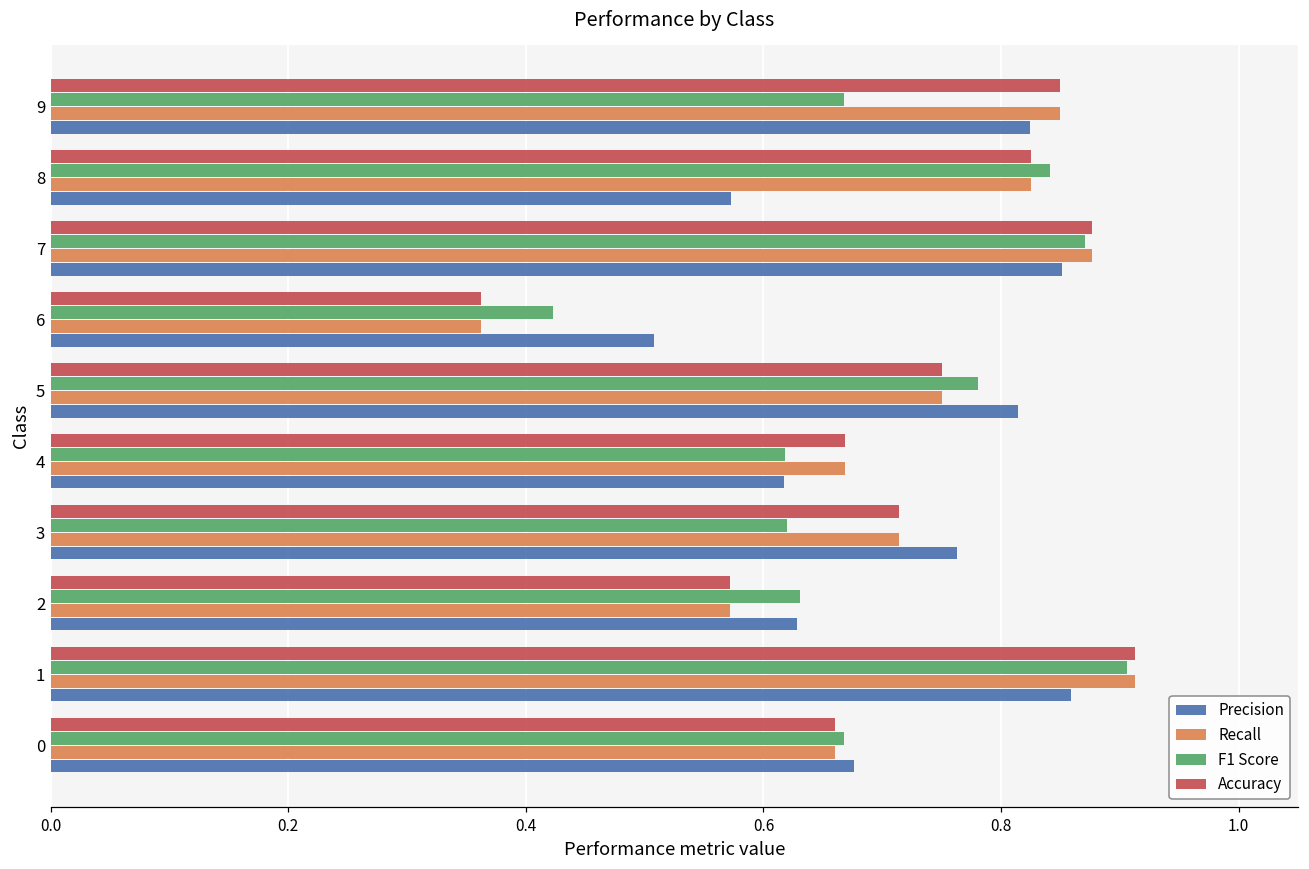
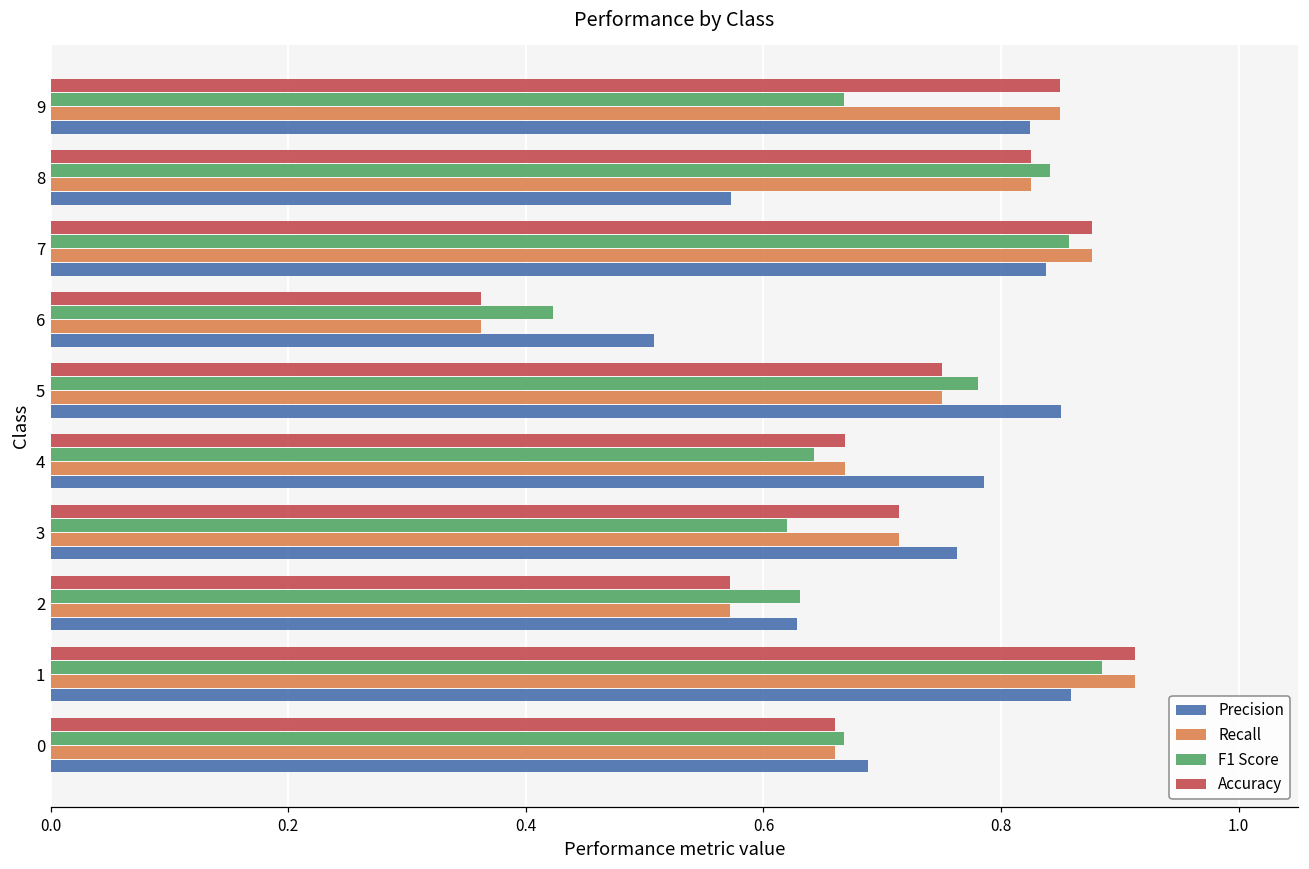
  {
    "Precision": {
      "9": 0.825,
      "8": 0.573,
-     "7": 0.851,
+     "7": 0.838,
      "6": 0.508,
-     "5": 0.814,
-     "4": 0.618,
+     "5": 0.850,
+     "4": 0.786,
      "3": 0.763,
      "2": 0.629,
      "1": 0.859,
-     "0": 0.676
+     "0": 0.688
    },
    "F1 Score": {
      "9": 0.668,
      "8": 0.841,
-     "7": 0.871,
+     "7": 0.857,
      "6": 0.423,
      "5": 0.781,
-     "4": 0.618,
+     "4": 0.642,
      "3": 0.620,
      "2": 0.631,
-     "1": 0.906,
+     "1": 0.885,
      "0": 0.668
    }
  }
